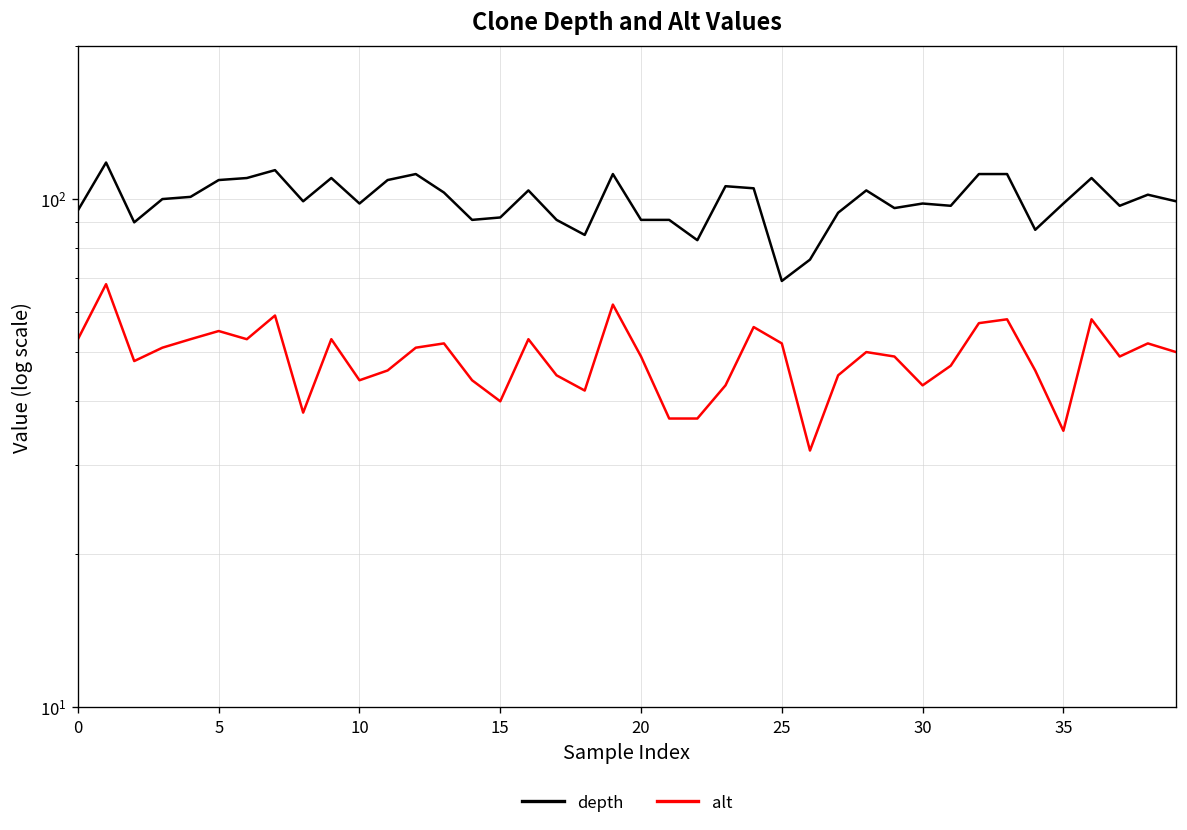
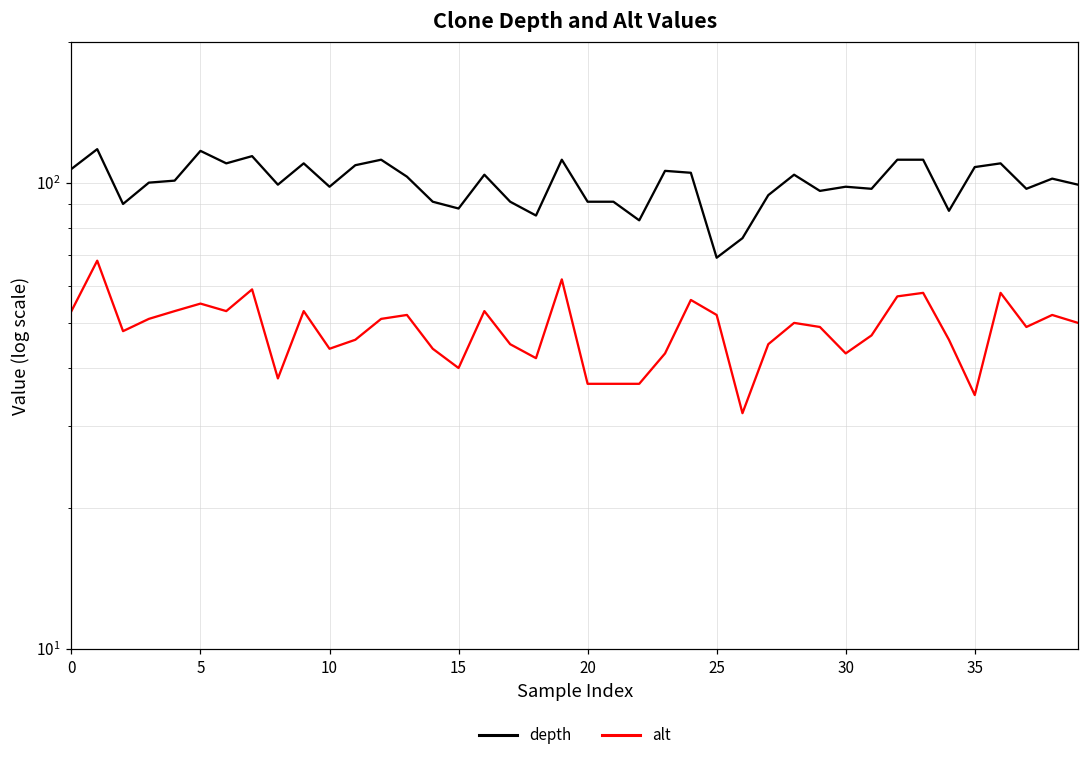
  {
    "depth": {
-     "0": 95,
-     "5": 109,
+     "0": 107,
+     "5": 117,
      "10": 98,
-     "15": 92,
+     "15": 88,
      "20": 91,
      "25": 69,
      "30": 98,
-     "35": 98
+     "35": 108
    },
    "alt": {
      "0": 53,
      "5": 55,
      "10": 44,
      "15": 40,
-     "20": 49,
+     "20": 37,
      "25": 52,
      "30": 43,
      "35": 35
    }
  }
